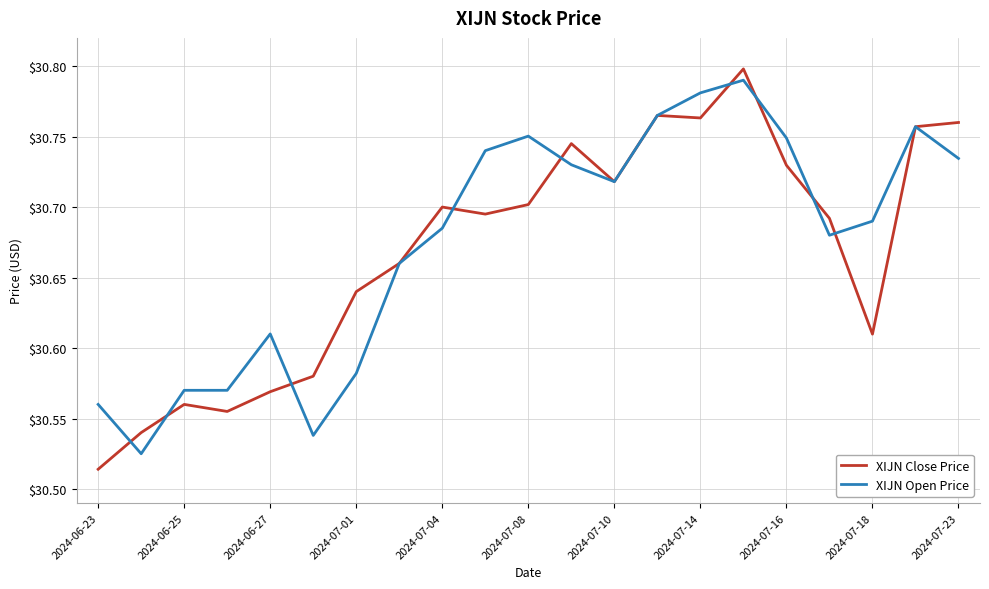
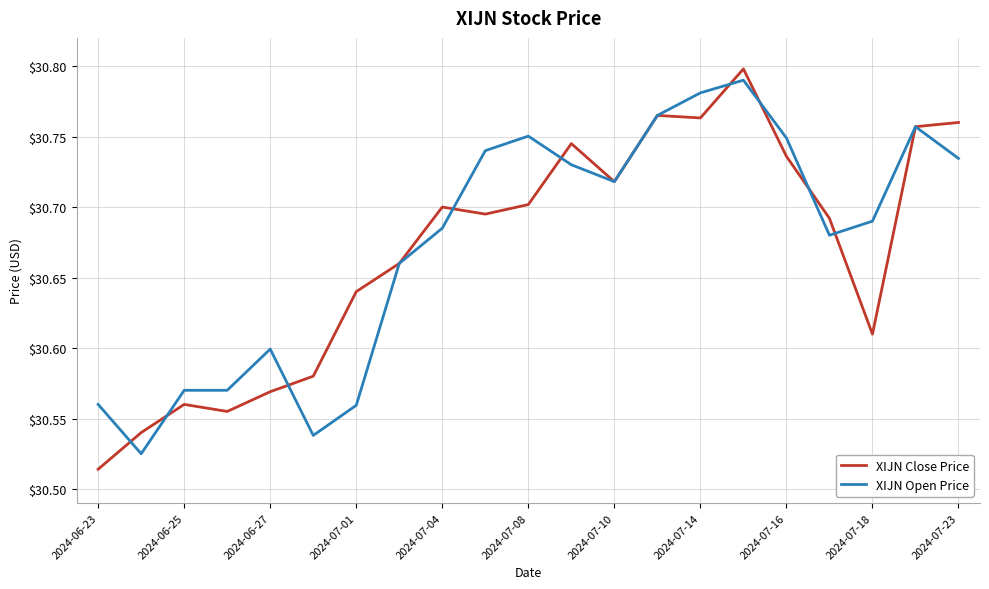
  {
    "XIJN Close Price": {
      "2024-06-23": "$30.514",
      "2024-06-25": "$30.560",
      "2024-06-27": "$30.569",
      "2024-07-01": "$30.640",
      "2024-07-04": "$30.700",
      "2024-07-08": "$30.702",
      "2024-07-14": "$30.763",
-     "2024-07-16": "$30.730",
+     "2024-07-16": "$30.736",
      "2024-07-18": "$30.610",
      "2024-07-23": "$30.760"
    },
    "XIJN Open Price": {
      "2024-06-23": "$30.560",
      "2024-06-25": "$30.570",
-     "2024-06-27": "$30.610",
-     "2024-07-01": "$30.582",
+     "2024-06-27": "$30.599",
+     "2024-07-01": "$30.559",
      "2024-07-04": "$30.685",
      "2024-07-08": "$30.750",
      "2024-07-14": "$30.781",
      "2024-07-16": "$30.749",
      "2024-07-18": "$30.690",
      "2024-07-23": "$30.735"
    }
  }
